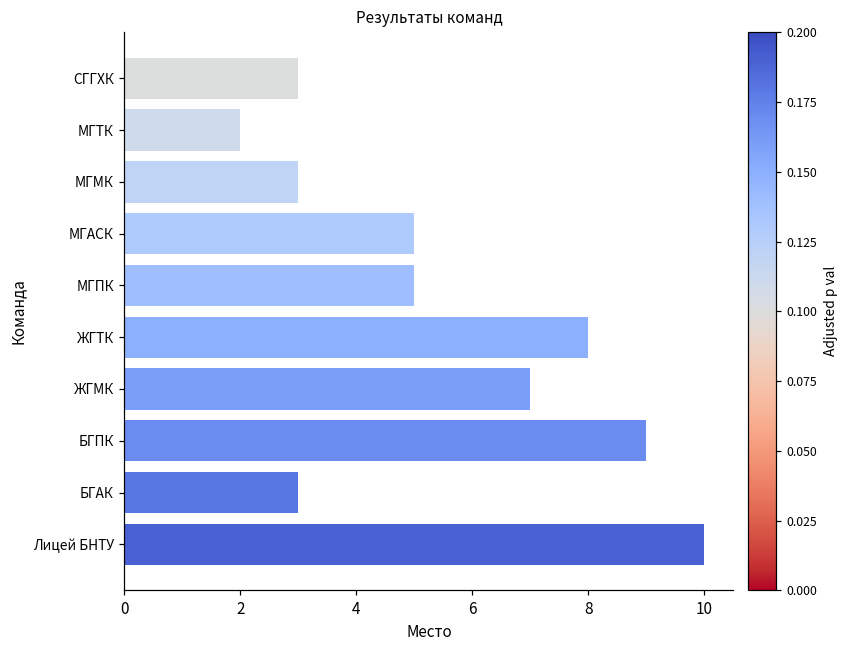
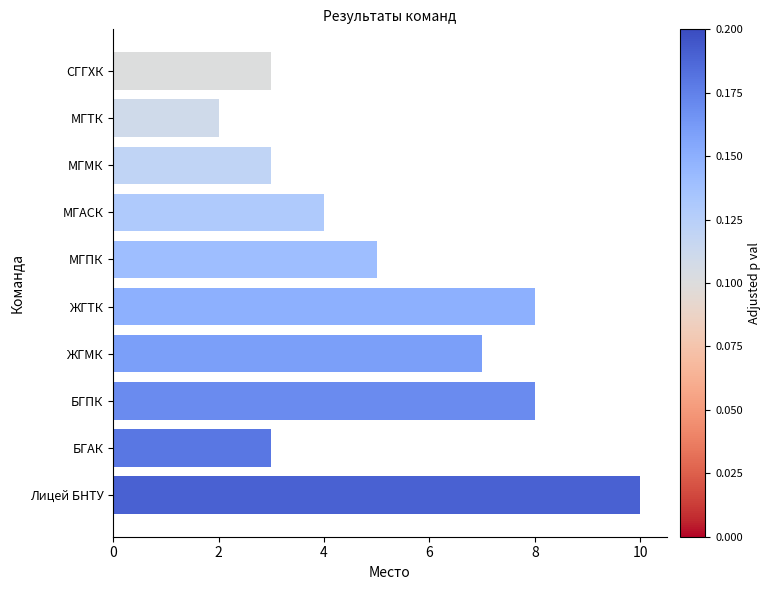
  {
    "СГГХК": 3,
    "МГТК": 2,
    "МГМК": 3,
-   "МГАСК": 5,
+   "МГАСК": 4,
    "МГПК": 5,
    "ЖГТК": 8,
    "ЖГМК": 7,
-   "БГПК": 9,
+   "БГПК": 8,
    "БГАК": 3,
    "Лицей БНТУ": 10
  }
